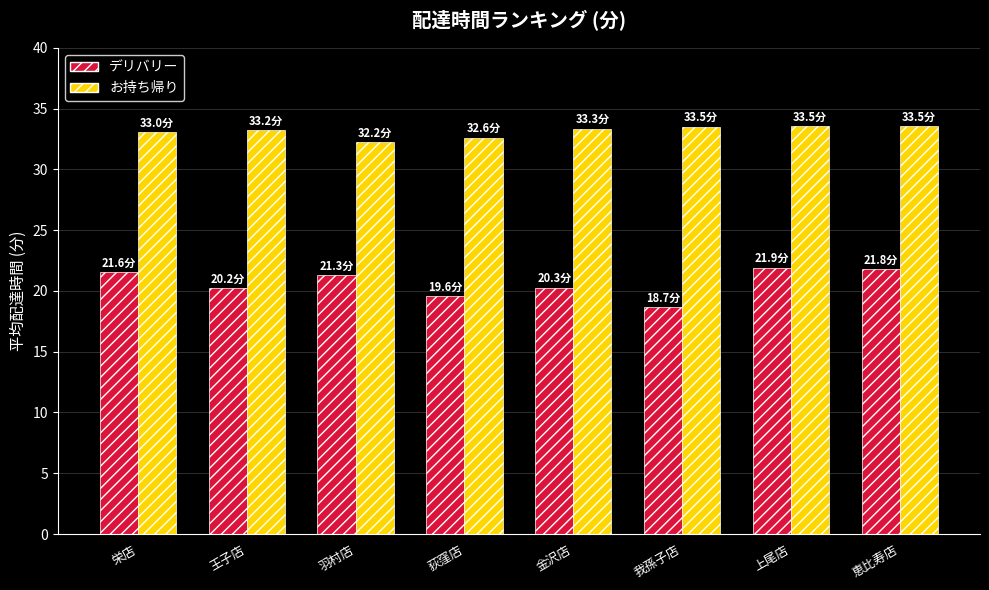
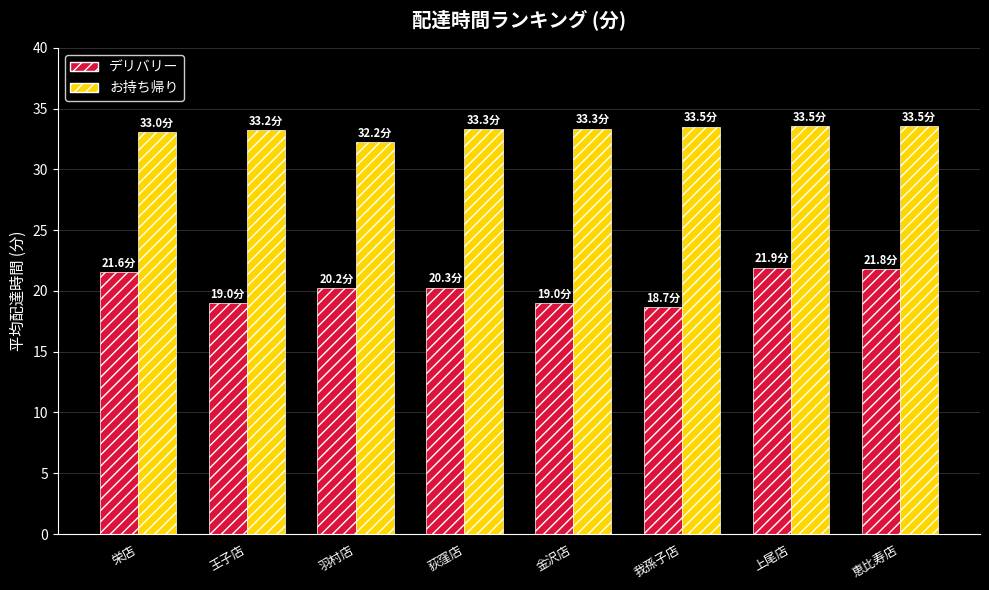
  {
    "デリバリー": {
      "栄店": "21.6分",
-     "王子店": "20.2分",
-     "羽村店": "21.3分",
-     "荻窪店": "19.6分",
-     "金沢店": "20.3分",
+     "王子店": "19.0分",
+     "羽村店": "20.2分",
+     "荻窪店": "20.3分",
+     "金沢店": "19.0分",
      "我孫子店": "18.7分",
      "上尾店": "21.9分",
      "恵比寿店": "21.8分"
    },
    "お持ち帰り": {
      "栄店": "33.0分",
      "王子店": "33.2分",
      "羽村店": "32.2分",
-     "荻窪店": "32.6分",
+     "荻窪店": "33.3分",
      "金沢店": "33.3分",
      "我孫子店": "33.5分",
      "上尾店": "33.5分",
      "恵比寿店": "33.5分"
    }
  }
